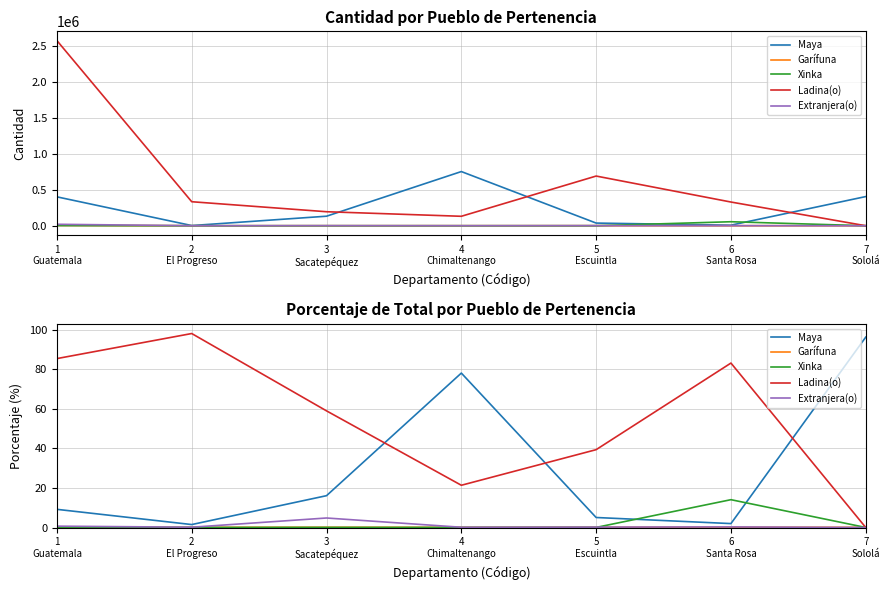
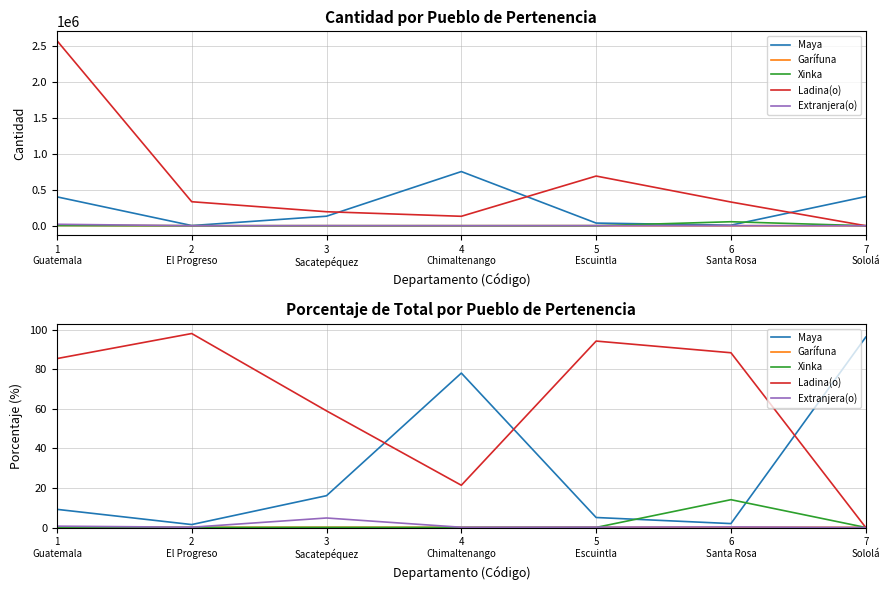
  {
    "Cantidad por Pueblo de Pertenencia": {
      "Maya": {
        "1 Guatemala": 400000,
        "3 Sacatepéquez": 100000,
        "4 Chimaltenango": 800000,
        "7 Sololá": 400000
      },
      "Xinka": {
        "6 Santa Rosa": 100000
      },
      "Ladina(o)": {
        "1 Guatemala": 2600000,
        "2 El Progreso": 300000,
        "3 Sacatepéquez": 200000,
        "4 Chimaltenango": 100000,
        "5 Escuintla": 700000,
        "6 Santa Rosa": 300000
      }
    },
    "Porcentaje de Total por Pueblo de Pertenencia": {
      "Maya": {
        "1 Guatemala": 9,
        "2 El Progreso": 1,
        "3 Sacatepéquez": 16,
        "4 Chimaltenango": 78,
        "5 Escuintla": 5,
        "6 Santa Rosa": 2,
        "7 Sololá": 96
      },
      "Xinka": {
        "6 Santa Rosa": 14
      },
      "Ladina(o)": {
        "1 Guatemala": 86,
        "2 El Progreso": 98,
        "3 Sacatepéquez": 59,
        "4 Chimaltenango": 21,
-       "5 Escuintla": 39,
-       "6 Santa Rosa": 83
+       "5 Escuintla": 94,
+       "6 Santa Rosa": 88
      },
      "Extranjera(o)": {
        "3 Sacatepéquez": 5
      }
    }
  }
